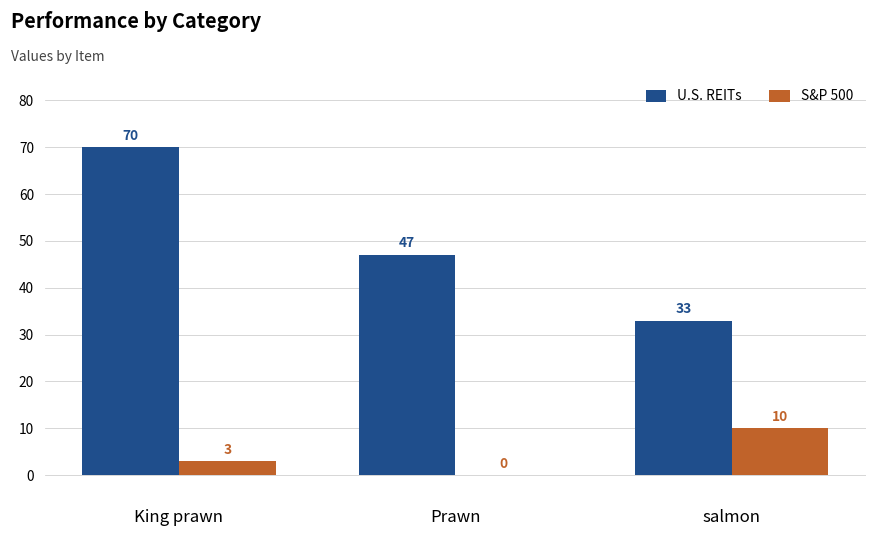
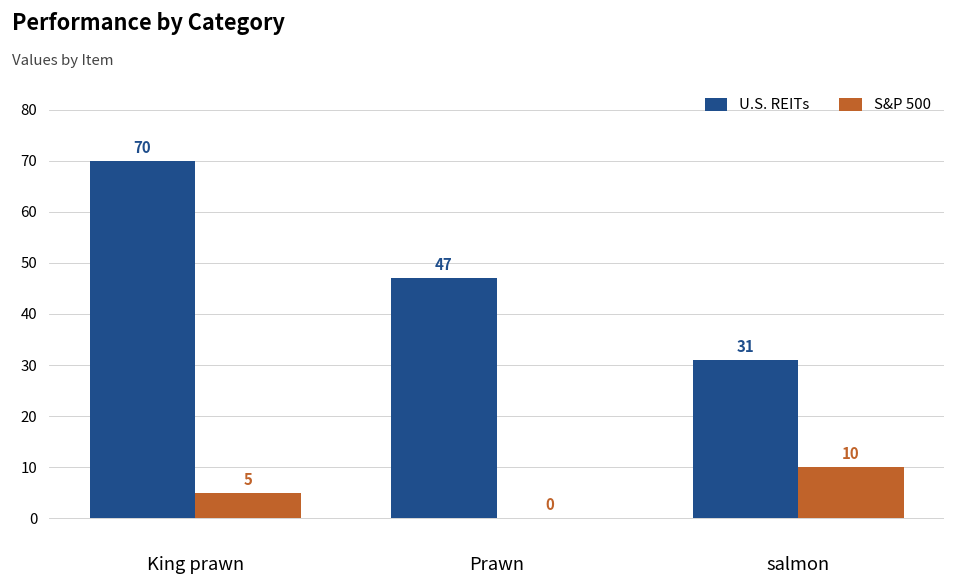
  {
    "U.S. REITs": {
      "King prawn": 70,
      "Prawn": 47,
-     "salmon": 33
+     "salmon": 31
    },
    "S&P 500": {
-     "King prawn": 3,
+     "King prawn": 5,
      "Prawn": 0,
      "salmon": 10
    }
  }
